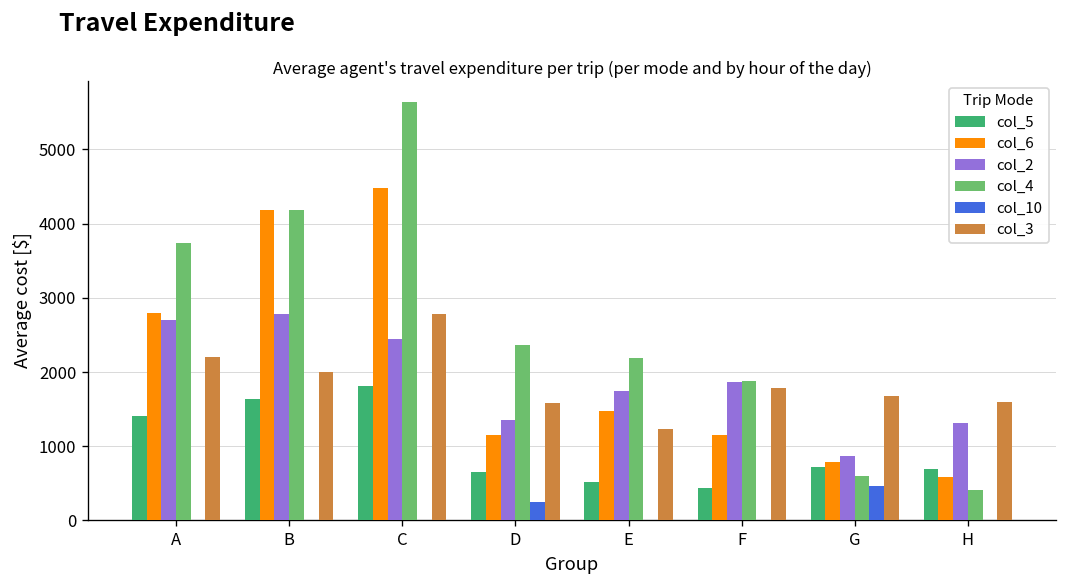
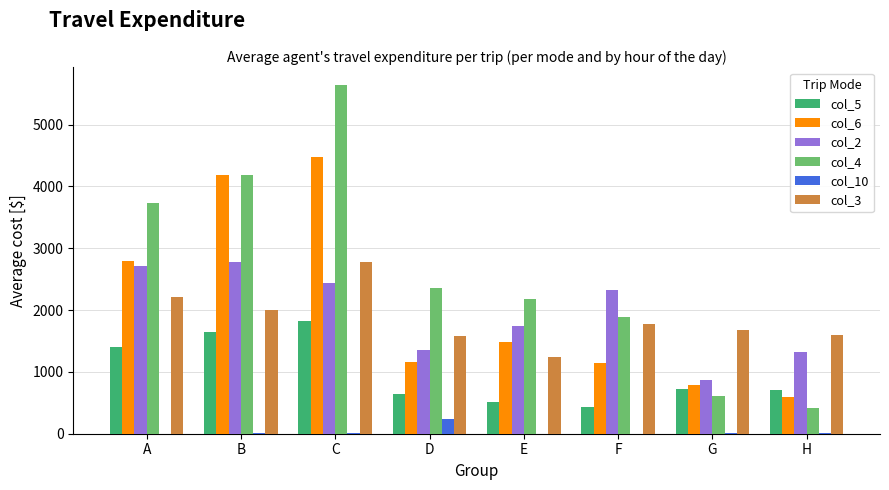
  {
    "col_6": {
      "A": 2800,
      "B": 4200,
      "C": 4500,
      "D": 1200,
      "E": 1500,
      "F": 1100,
      "G": 800,
      "H": 600
    },
    "col_2": {
      "A": 2700,
      "B": 2800,
      "C": 2400,
      "D": 1400,
      "E": 1700,
-     "F": 1900,
+     "F": 2300,
      "G": 900,
      "H": 1300
    },
    "col_10": {
      "A": 0,
      "D": 200,
      "E": 0,
-     "G": 500
+     "G": 0
    },
    "col_3": {
      "A": 2200,
      "B": 2000,
      "C": 2800,
      "D": 1600,
      "E": 1200,
      "F": 1800,
      "G": 1700,
      "H": 1600
    }
  }
